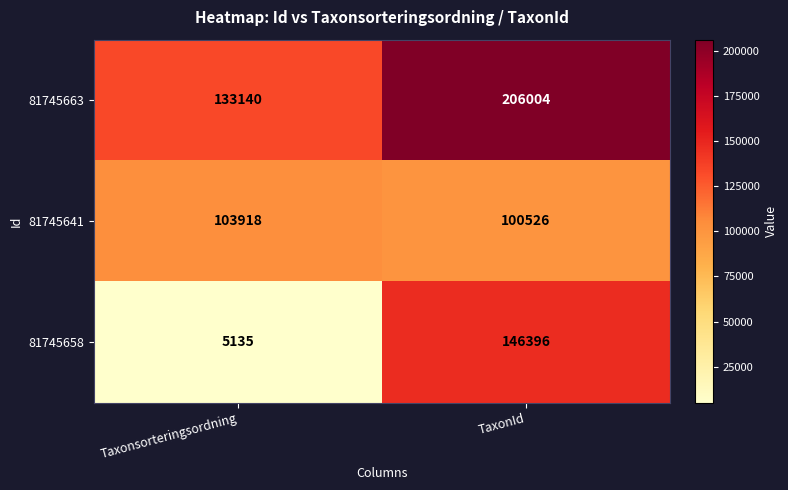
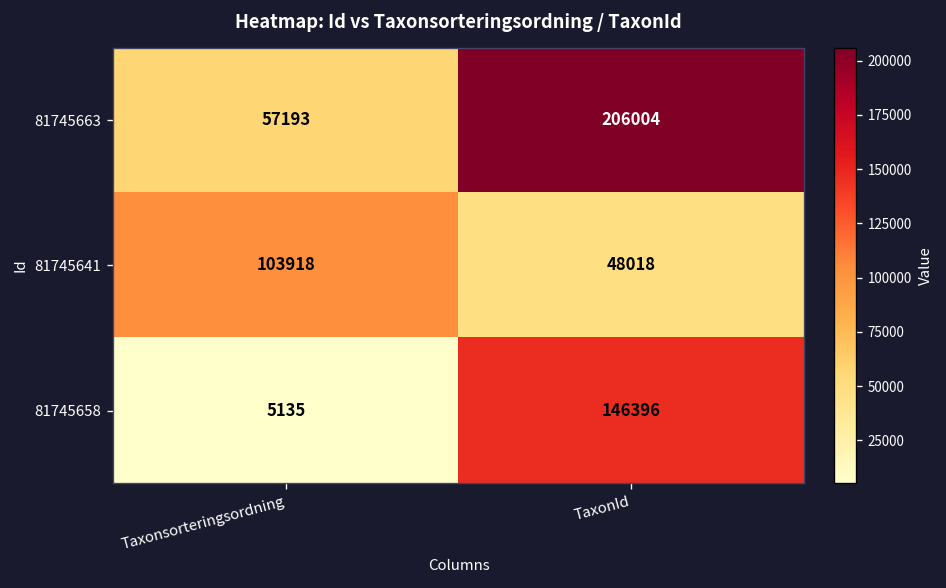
  {
    "81745663": {
-     "Taxonsorteringsordning": 133140,
+     "Taxonsorteringsordning": 57193,
      "TaxonId": 206004
    },
    "81745641": {
      "Taxonsorteringsordning": 103918,
-     "TaxonId": 100526
+     "TaxonId": 48018
    },
    "81745658": {
      "Taxonsorteringsordning": 5135,
      "TaxonId": 146396
    }
  }
